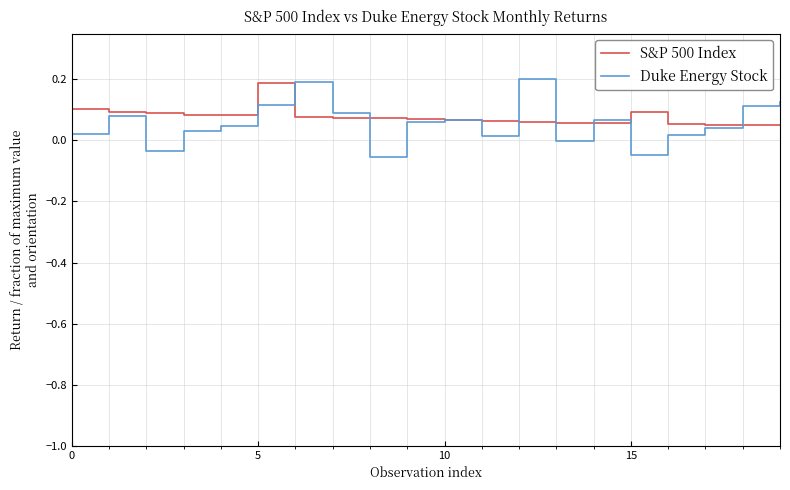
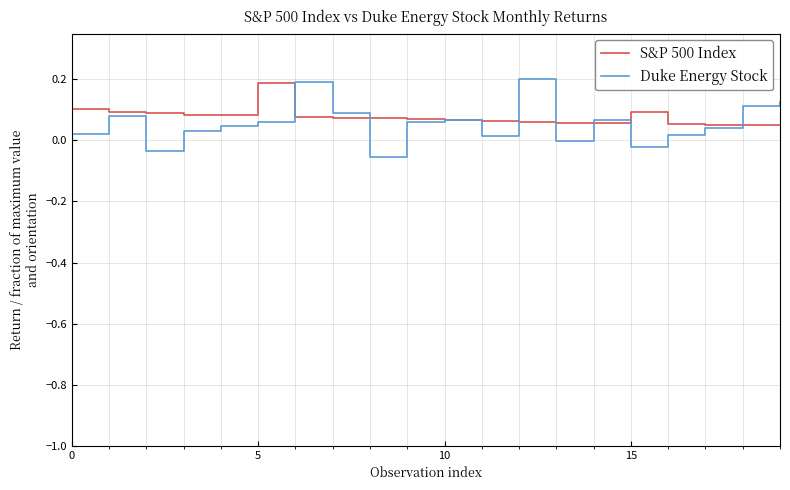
  {
    "S&P 500 Index": {
      "0": 0.10,
      "5": 0.19,
      "15": 0.09
    },
    "Duke Energy Stock": {
      "0": 0.02,
-     "5": 0.12,
-     "15": -0.05
+     "5": 0.06,
+     "15": -0.02
    }
  }
